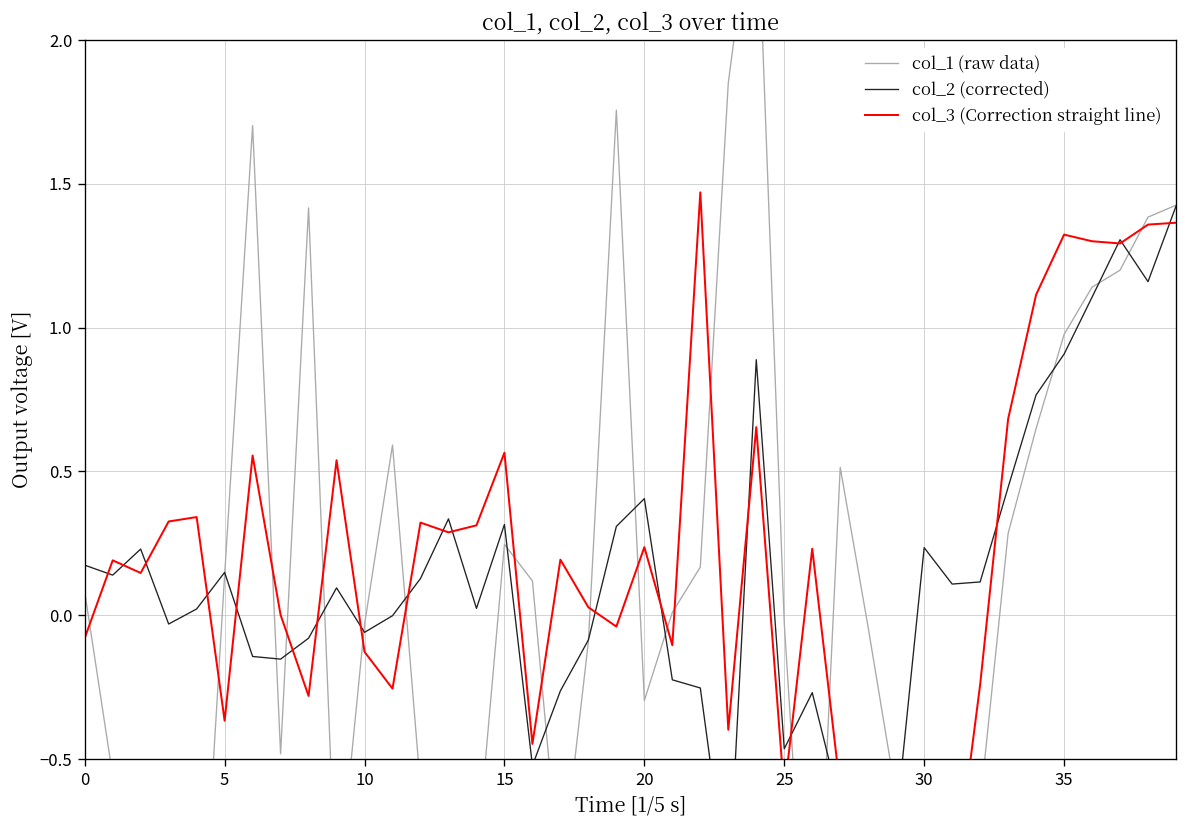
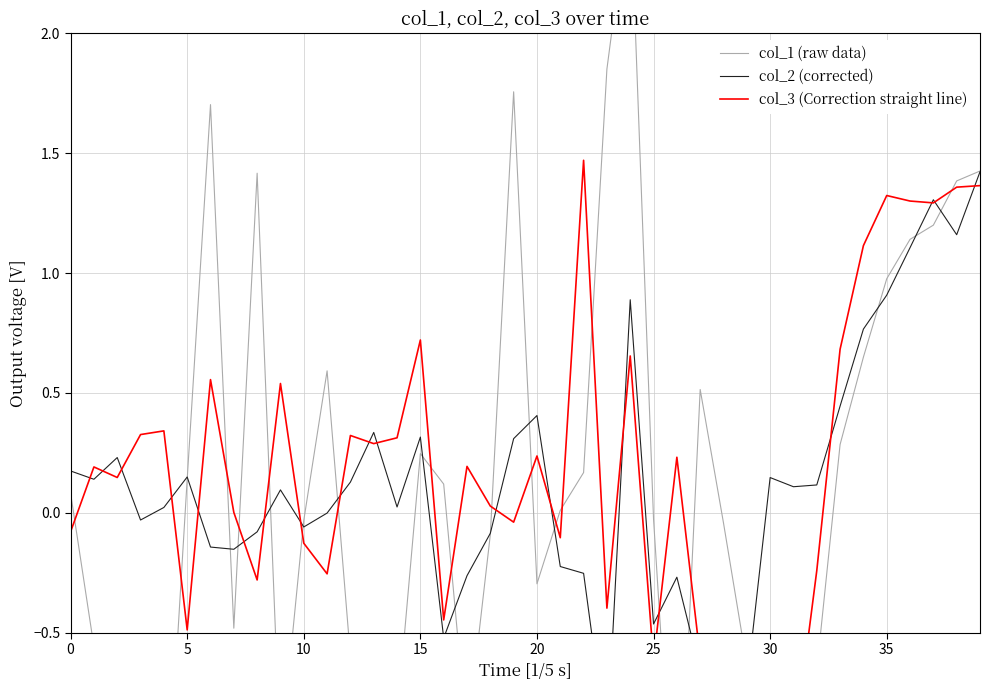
  {
    "col_1 (raw data)": {
      "0": 0.08,
      "10": -0.03,
      "15": 0.25,
      "20": -0.30,
      "25": -0.03,
      "35": 0.98
    },
    "col_2 (corrected)": {
      "0": 0.17,
      "10": -0.06,
      "15": 0.32,
      "20": 0.41,
      "25": -0.46,
-     "30": 0.24,
+     "30": 0.15,
      "35": 0.91
    },
    "col_3 (Correction straight line)": {
      "0": -0.08,
-     "5": -0.37,
+     "5": -0.49,
      "10": -0.13,
-     "15": 0.57,
+     "15": 0.72,
      "20": 0.24,
      "35": 1.32
    }
  }
